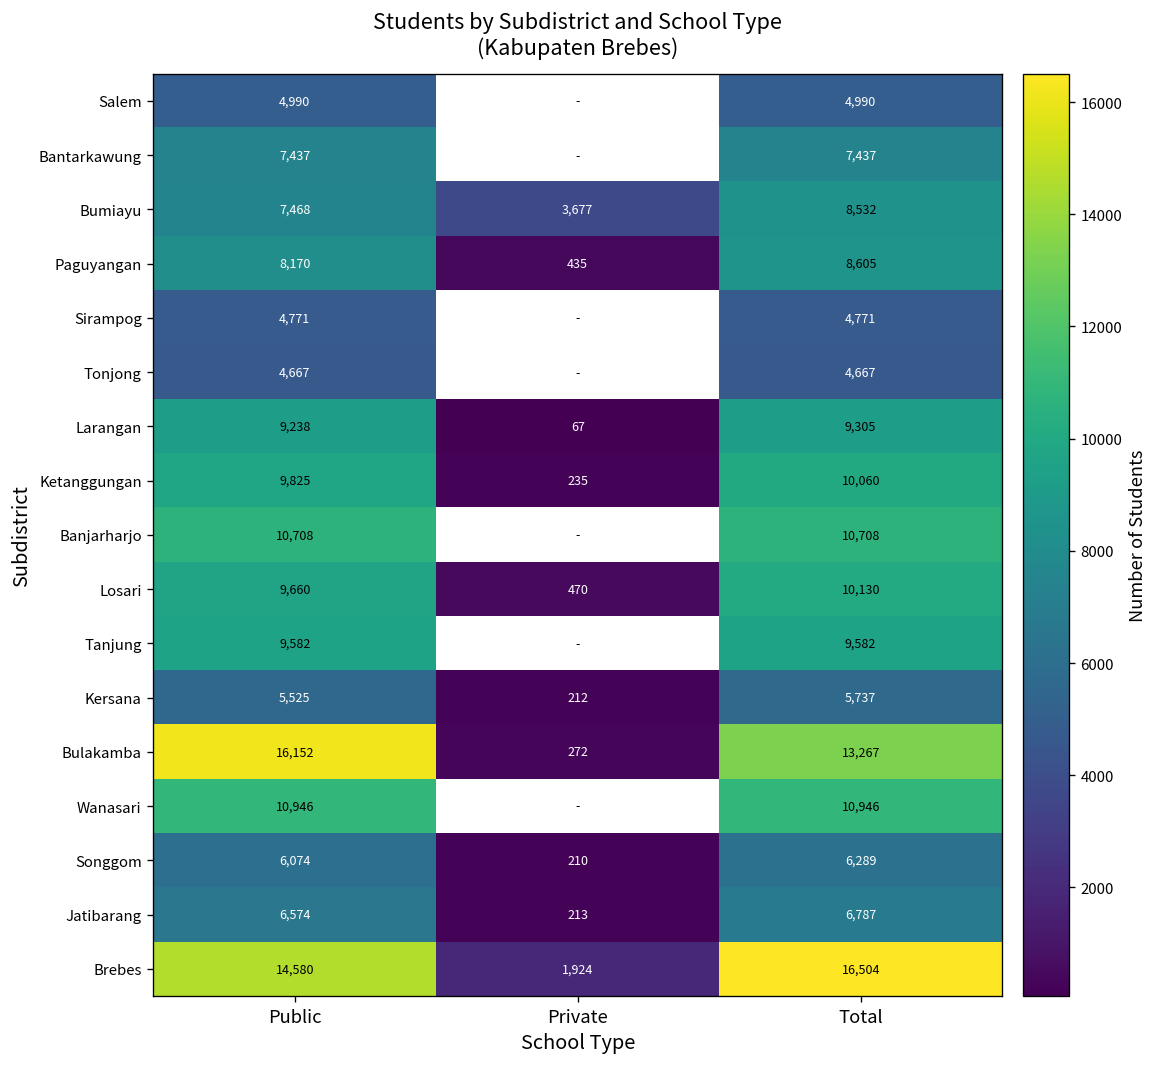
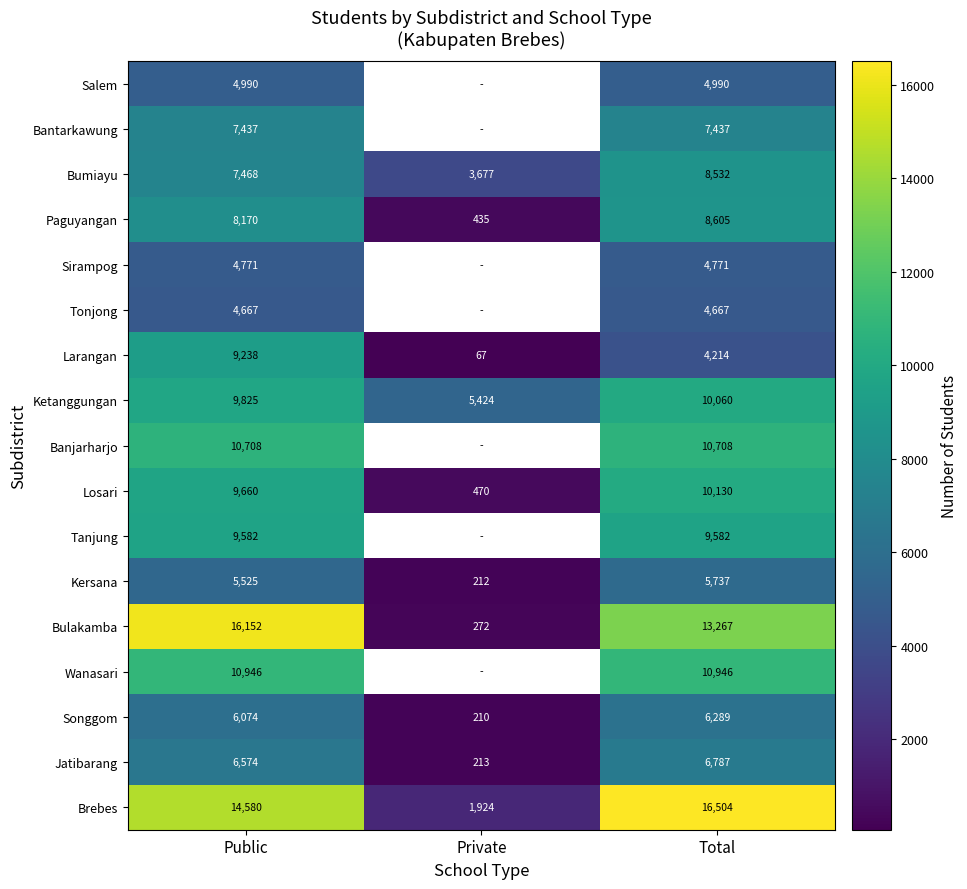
  {
    "Salem": {
      "Public": "4,990",
      "Total": "4,990"
    },
    "Bantarkawung": {
      "Public": "7,437",
      "Total": "7,437"
    },
    "Bumiayu": {
      "Public": "7,468",
      "Private": "3,677",
      "Total": "8,532"
    },
    "Paguyangan": {
      "Public": "8,170",
      "Private": "435",
      "Total": "8,605"
    },
    "Sirampog": {
      "Public": "4,771",
      "Total": "4,771"
    },
    "Tonjong": {
      "Public": "4,667",
      "Total": "4,667"
    },
    "Larangan": {
      "Public": "9,238",
      "Private": "67",
-     "Total": "9,305"
+     "Total": "4,214"
    },
    "Ketanggungan": {
      "Public": "9,825",
-     "Private": "235",
+     "Private": "5,424",
      "Total": "10,060"
    },
    "Banjarharjo": {
      "Public": "10,708",
      "Total": "10,708"
    },
    "Losari": {
      "Public": "9,660",
      "Private": "470",
      "Total": "10,130"
    },
    "Tanjung": {
      "Public": "9,582",
      "Total": "9,582"
    },
    "Kersana": {
      "Public": "5,525",
      "Private": "212",
      "Total": "5,737"
    },
    "Bulakamba": {
      "Public": "16,152",
      "Private": "272",
      "Total": "13,267"
    },
    "Wanasari": {
      "Public": "10,946",
      "Total": "10,946"
    },
    "Songgom": {
      "Public": "6,074",
      "Private": "210",
      "Total": "6,289"
    },
    "Jatibarang": {
      "Public": "6,574",
      "Private": "213",
      "Total": "6,787"
    },
    "Brebes": {
      "Public": "14,580",
      "Private": "1,924",
      "Total": "16,504"
    }
  }
